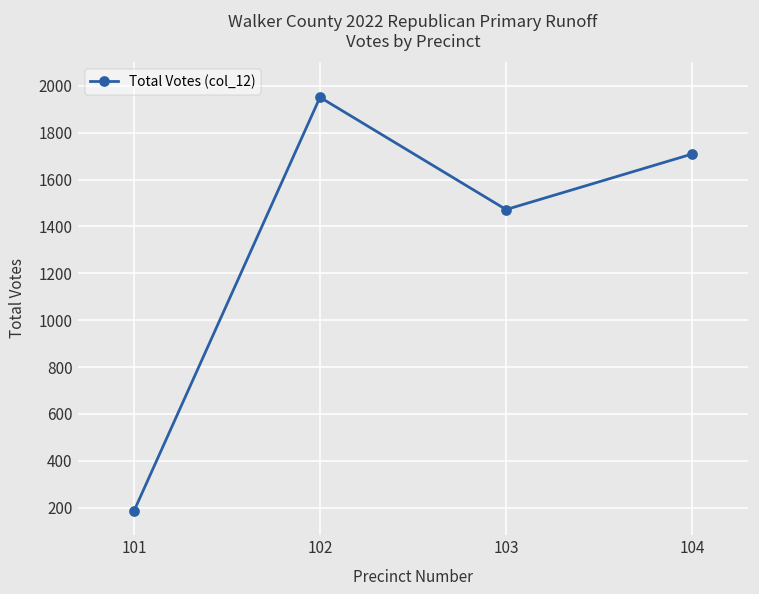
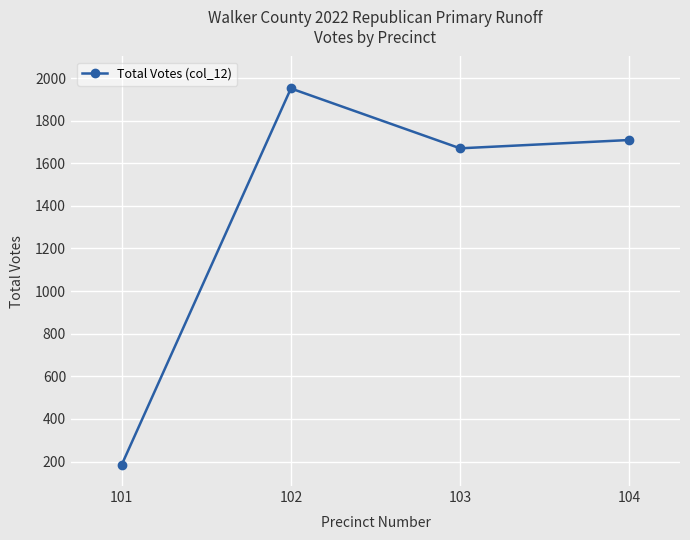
  {
    "101": 190,
    "102": 1950,
-   "103": 1470,
+   "103": 1670,
    "104": 1710
  }
